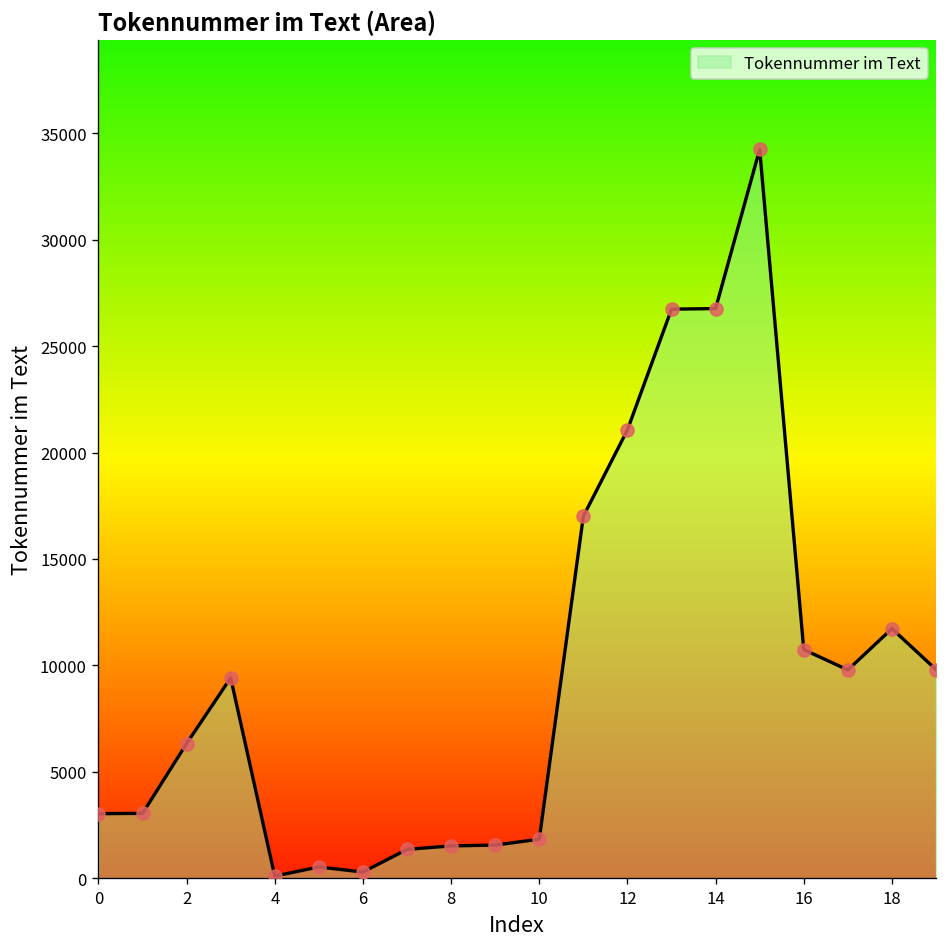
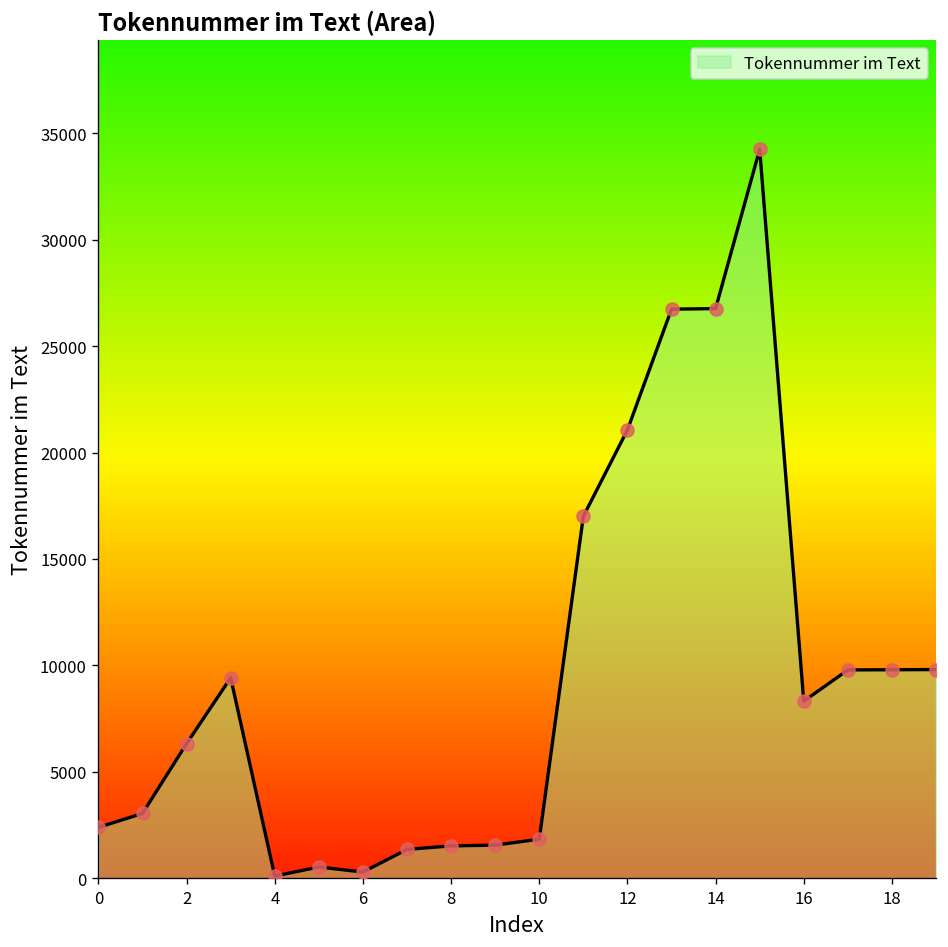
  {
-   "0": 3000,
+   "0": 2400,
    "2": 6300,
    "4": 100,
    "6": 300,
    "8": 1500,
    "10": 1800,
    "12": 21100,
    "14": 26800,
-   "16": 10700,
-   "18": 11700
+   "16": 8300,
+   "18": 9800
  }
